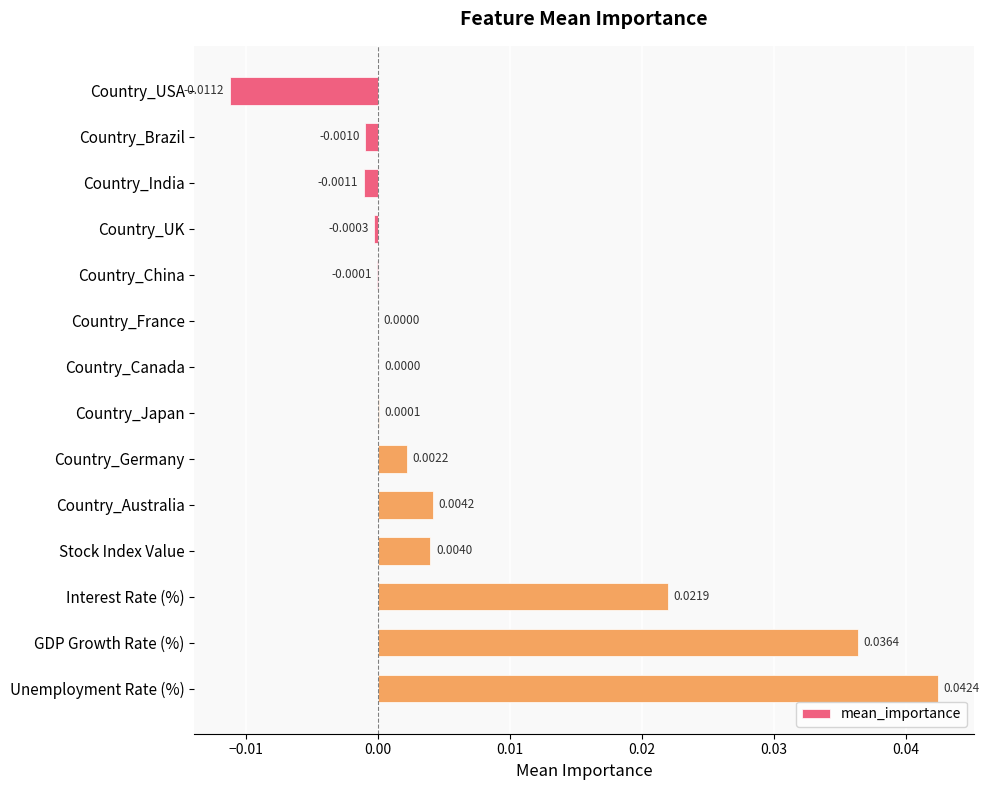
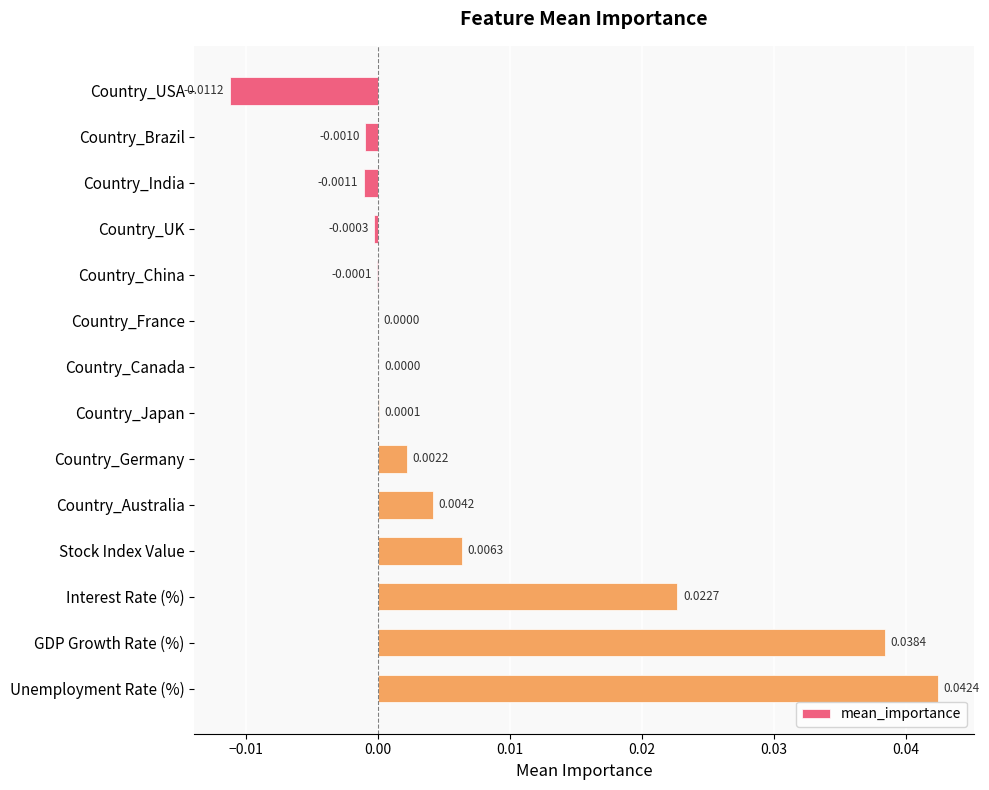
  {
    "Country_USA": -0.0112,
    "Country_Brazil": -0.0010,
    "Country_India": -0.0011,
    "Country_UK": -0.0003,
    "Country_China": -0.0001,
    "Country_France": 0.0000,
    "Country_Canada": 0.0000,
    "Country_Japan": 0.0001,
    "Country_Germany": 0.0022,
    "Country_Australia": 0.0042,
-   "Stock Index Value": 0.0040,
-   "Interest Rate (%)": 0.0219,
-   "GDP Growth Rate (%)": 0.0364,
+   "Stock Index Value": 0.0063,
+   "Interest Rate (%)": 0.0227,
+   "GDP Growth Rate (%)": 0.0384,
    "Unemployment Rate (%)": 0.0424
  }
